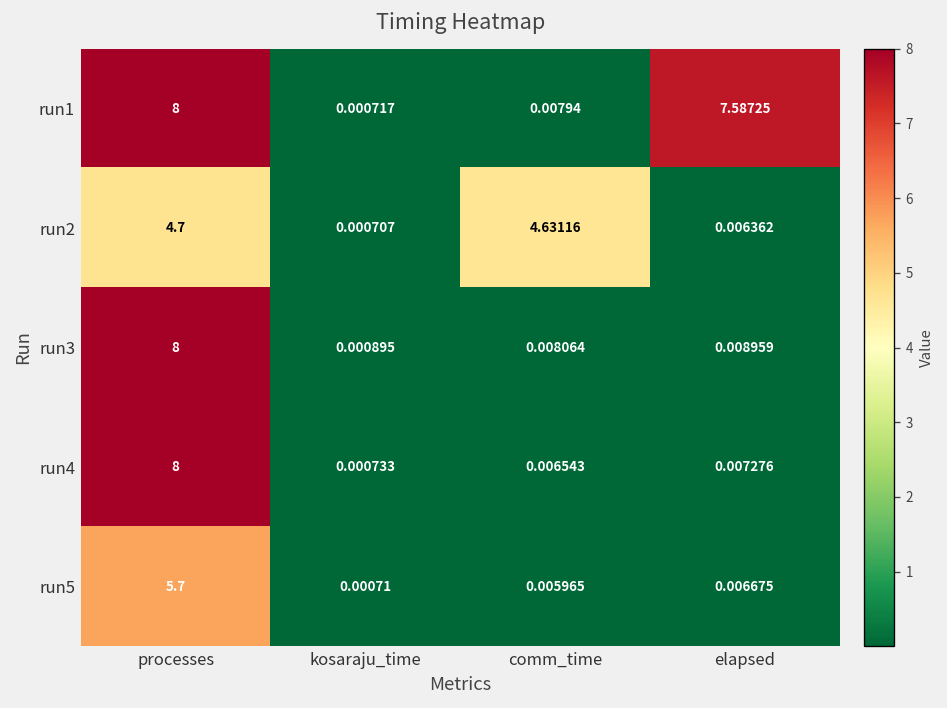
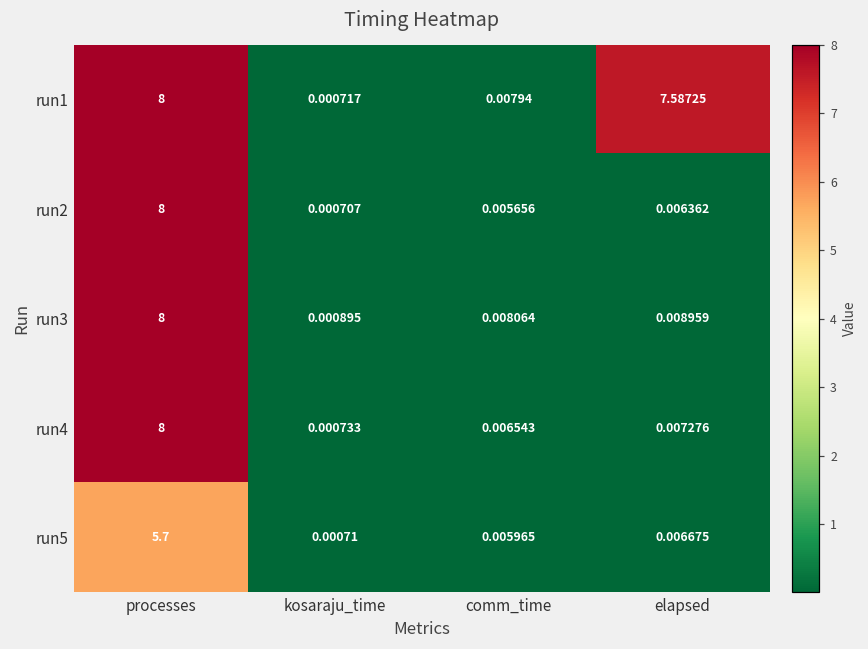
  {
    "run1": {
      "processes": 8,
      "kosaraju_time": 0.000717,
      "comm_time": 0.00794,
      "elapsed": 7.58725
    },
    "run2": {
-     "processes": 4.7,
+     "processes": 8,
      "kosaraju_time": 0.000707,
-     "comm_time": 4.63116,
+     "comm_time": 0.005656,
      "elapsed": 0.006362
    },
    "run3": {
      "processes": 8,
      "kosaraju_time": 0.000895,
      "comm_time": 0.008064,
      "elapsed": 0.008959
    },
    "run4": {
      "processes": 8,
      "kosaraju_time": 0.000733,
      "comm_time": 0.006543,
      "elapsed": 0.007276
    },
    "run5": {
      "processes": 5.7,
      "kosaraju_time": 0.00071,
      "comm_time": 0.005965,
      "elapsed": 0.006675
    }
  }
